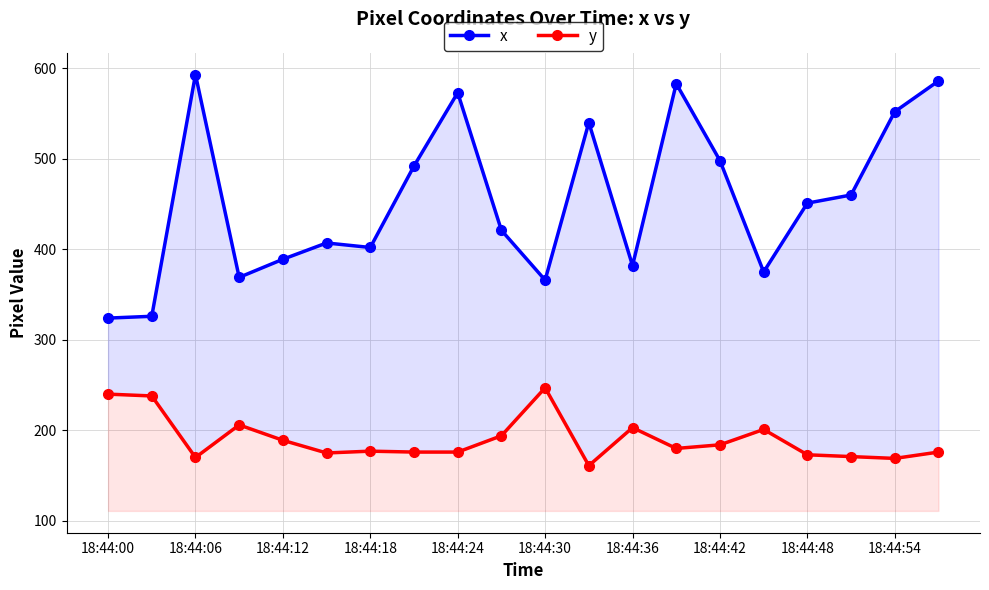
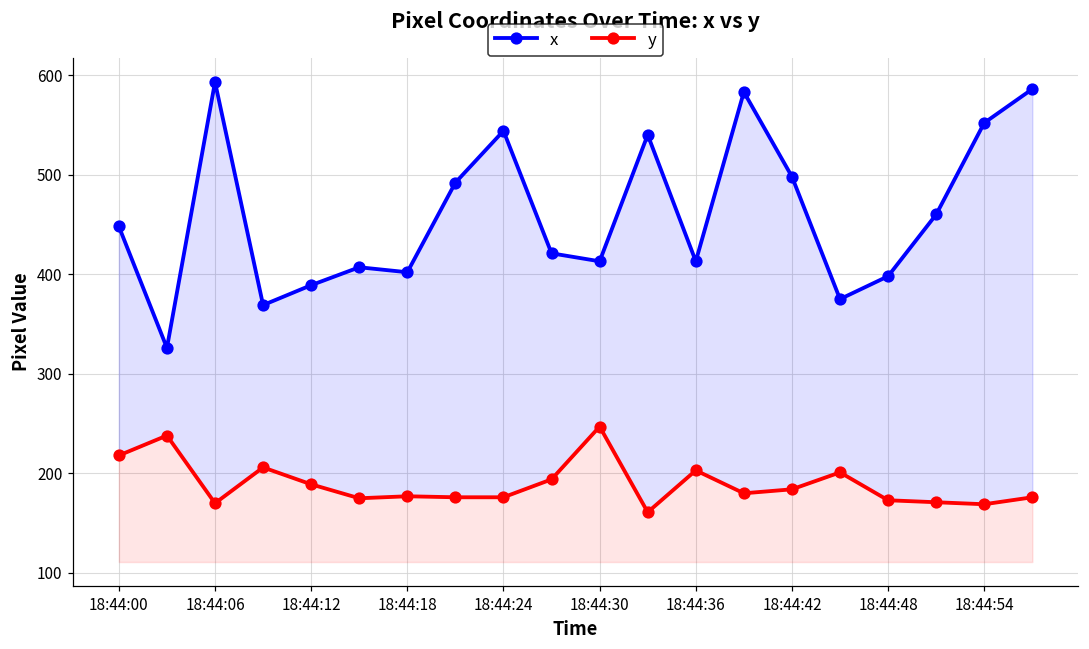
  {
    "x": {
-     "18:44:00": 320,
+     "18:44:00": 450,
      "18:44:06": 590,
      "18:44:12": 390,
      "18:44:18": 400,
-     "18:44:24": 570,
-     "18:44:30": 370,
-     "18:44:36": 380,
+     "18:44:24": 540,
+     "18:44:30": 410,
+     "18:44:36": 410,
      "18:44:42": 500,
-     "18:44:48": 450,
+     "18:44:48": 400,
      "18:44:54": 550
    },
    "y": {
-     "18:44:00": 240,
+     "18:44:00": 220,
      "18:44:06": 170,
      "18:44:12": 190,
      "18:44:18": 180,
      "18:44:24": 180,
      "18:44:30": 250,
      "18:44:36": 200,
      "18:44:42": 180,
      "18:44:48": 170,
      "18:44:54": 170
    }
  }
